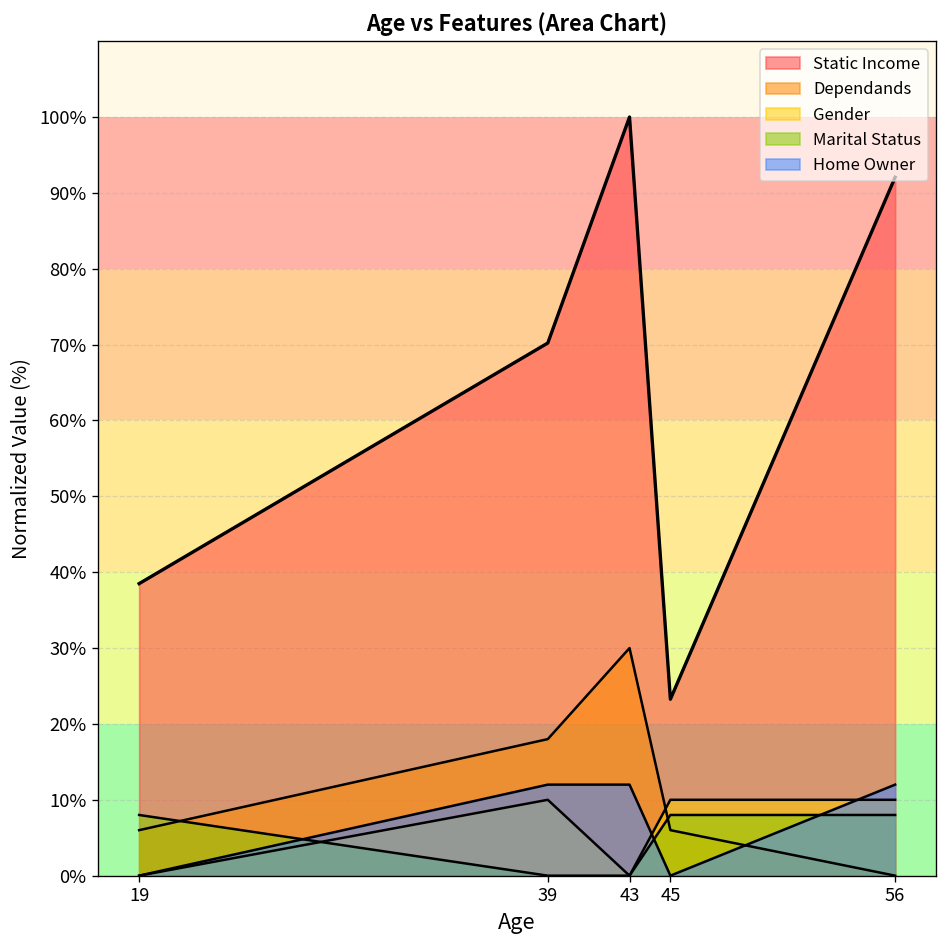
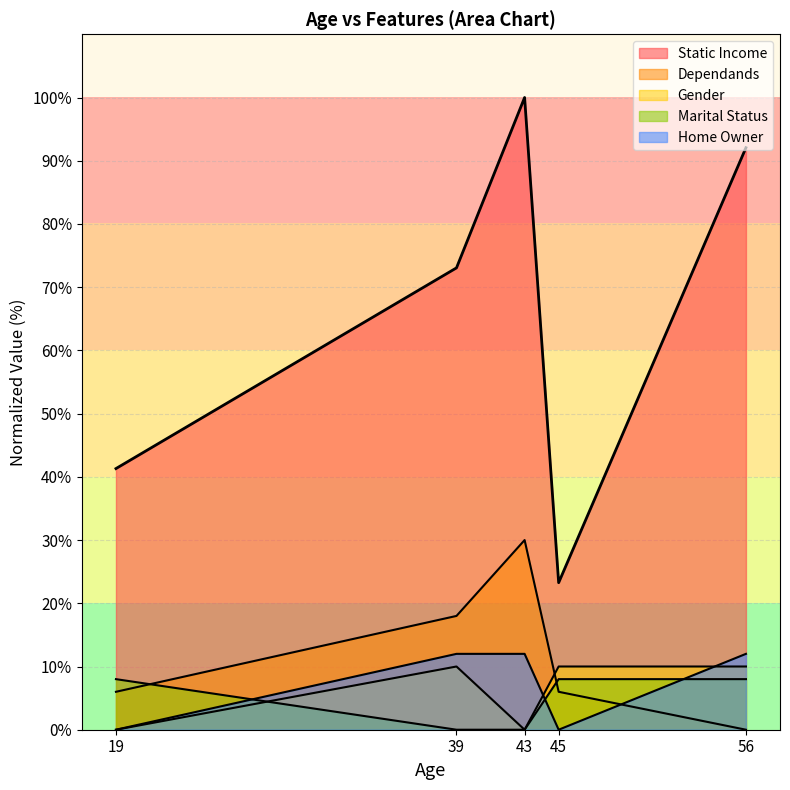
  {
    "Static Income": {
-     "19": "38%",
-     "39": "70%",
+     "19": "41%",
+     "39": "73%",
      "43": "100%",
      "45": "23%"
    },
    "Marital Status": {
      "19": "8%",
      "39": "0%",
      "45": "8%",
      "56": "8%"
    },
    "Home Owner": {
      "39": "12%",
      "43": "12%",
      "45": "0%",
      "56": "12%"
    }
  }
